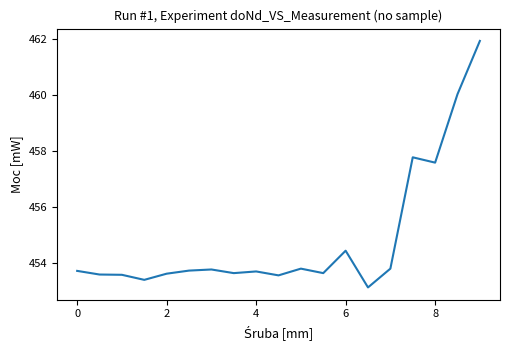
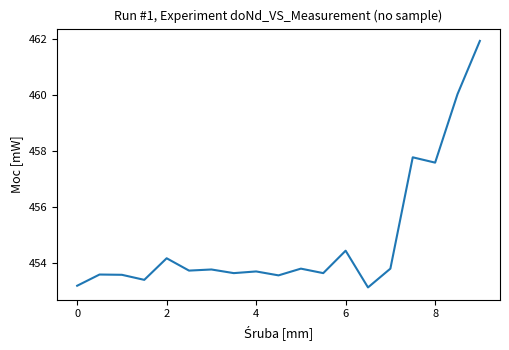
  {
-   "0": 453.7,
-   "2": 453.6,
+   "0": 453.2,
+   "2": 454.2,
    "4": 453.7,
    "6": 454.5,
    "8": 457.6
  }
